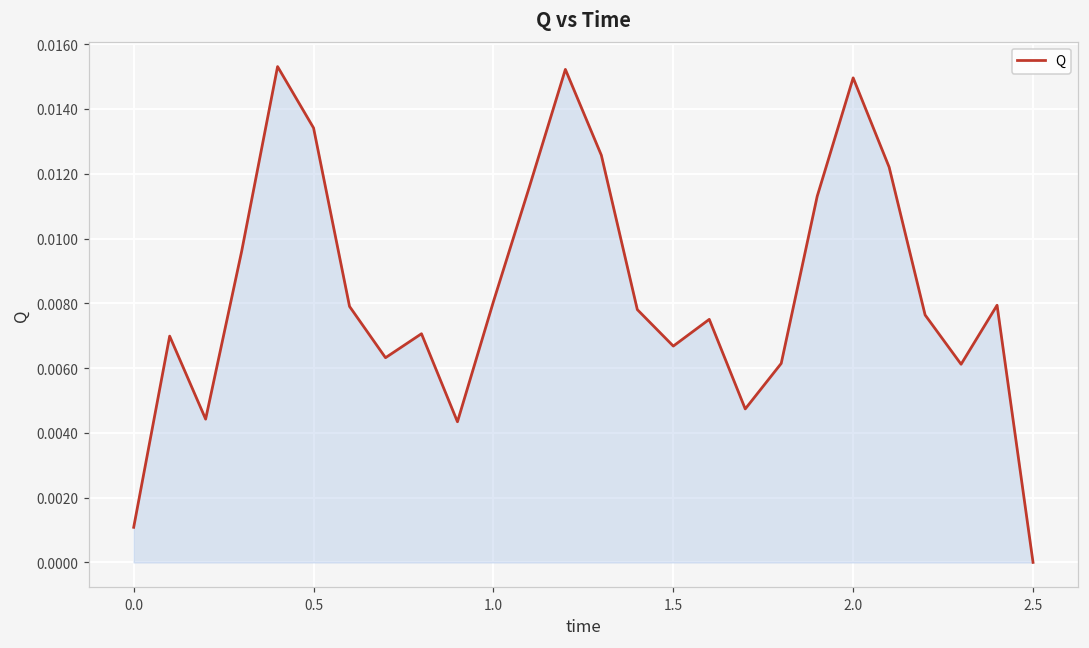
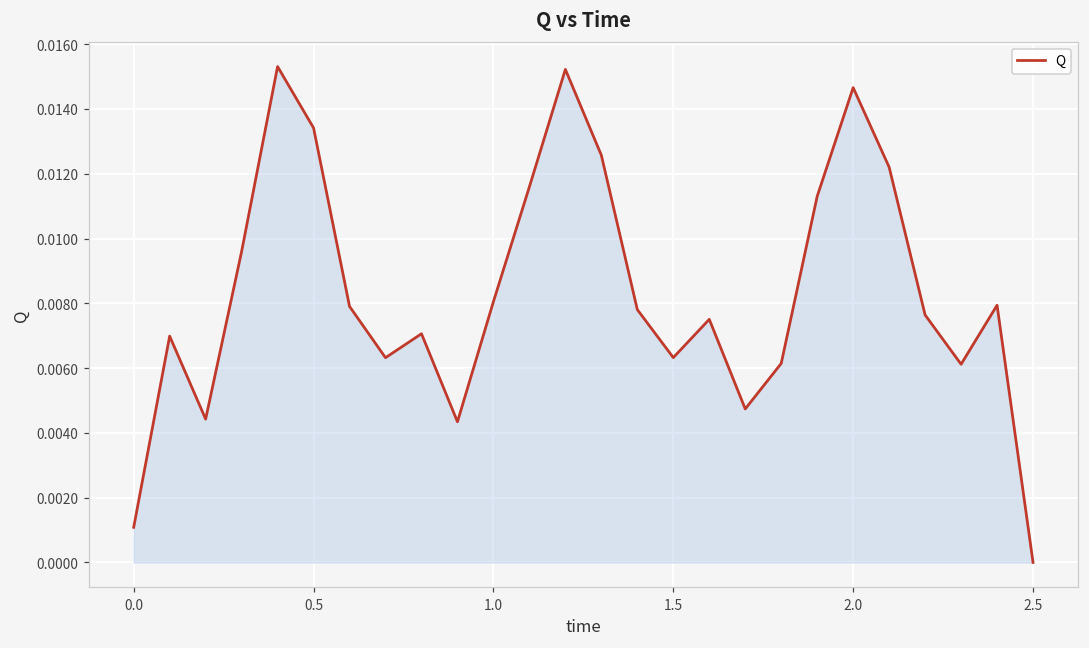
  {
    "0.0": 0.0011,
    "0.5": 0.0134,
    "1.0": 0.0081,
-   "1.5": 0.0067,
-   "2.0": 0.0150,
+   "1.5": 0.0063,
+   "2.0": 0.0147,
    "2.5": 0.0000
  }
